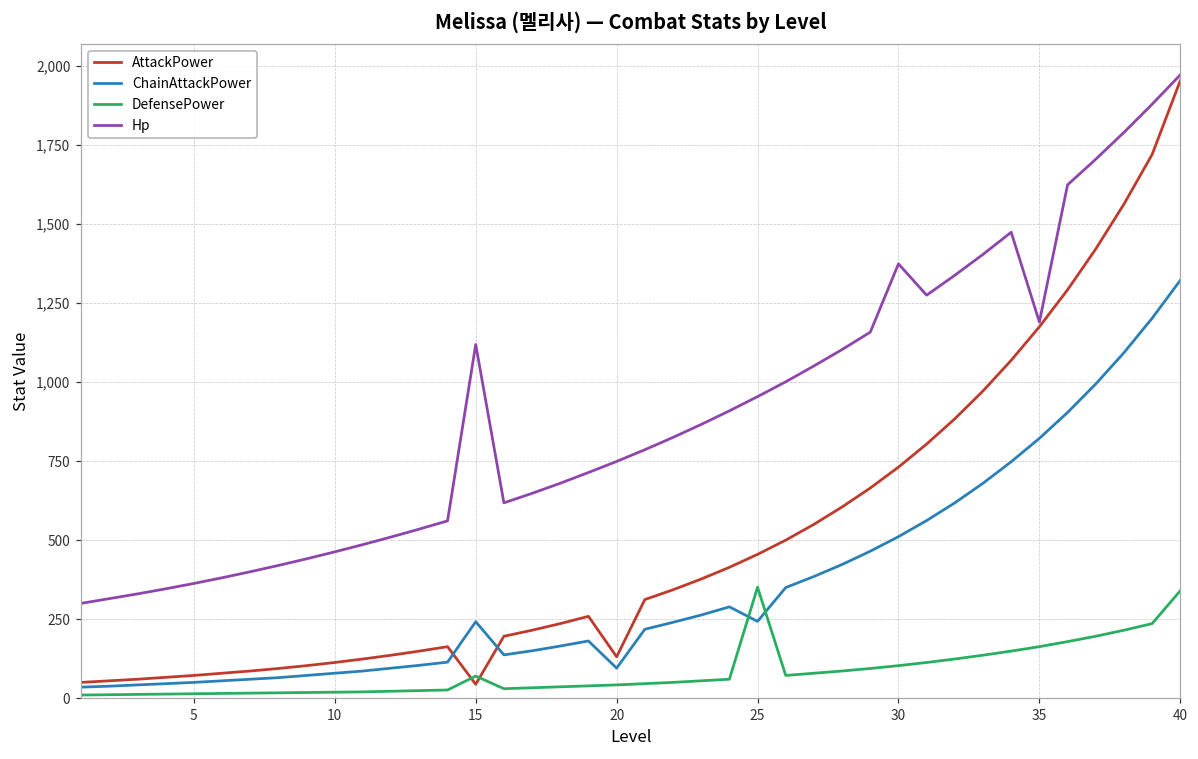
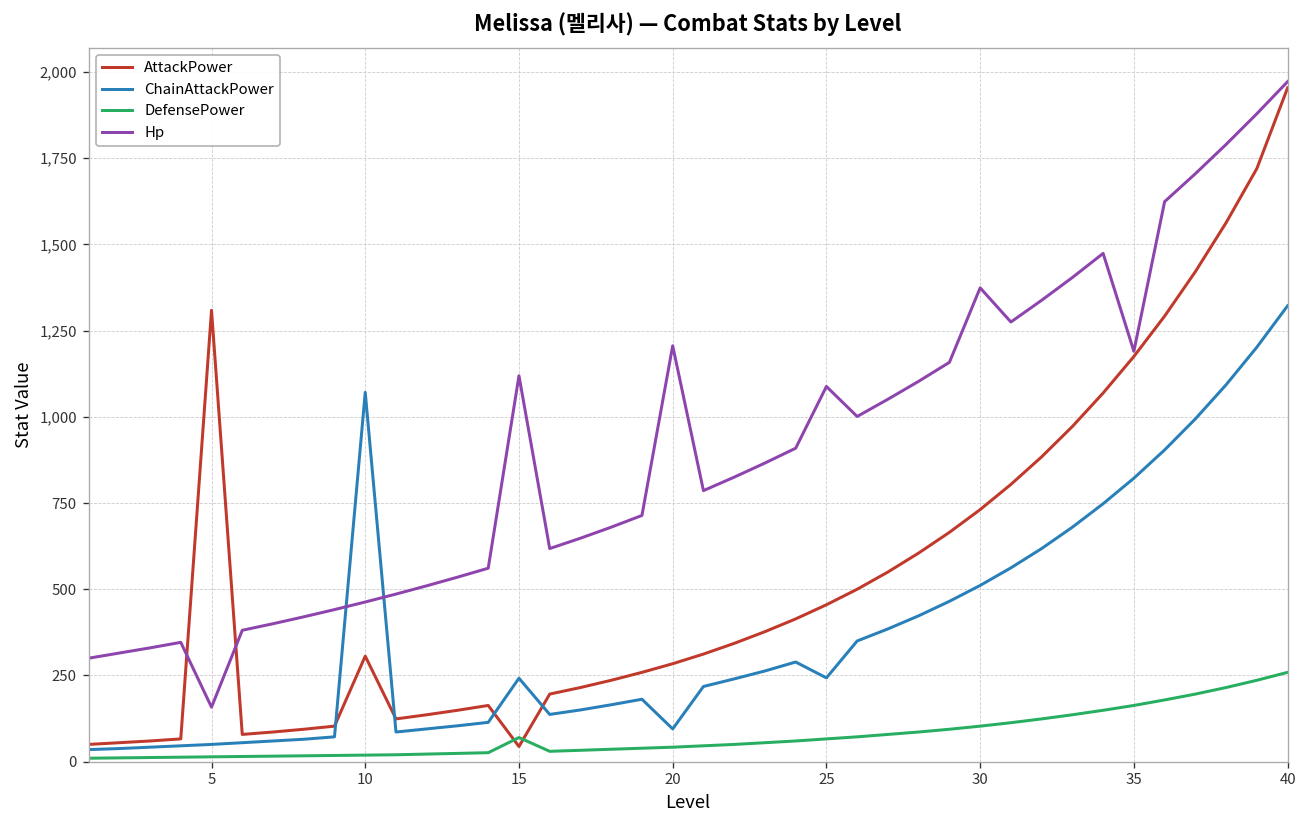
  {
    "AttackPower": {
-     "5": "70",
-     "10": "110",
+     "5": "1,310",
+     "10": "310",
      "15": "40",
-     "20": "130",
+     "20": "280",
      "25": "460",
      "30": "730",
      "35": "1,180",
      "40": "1,950"
    },
    "ChainAttackPower": {
      "5": "50",
-     "10": "80",
+     "10": "1,070",
      "15": "240",
      "20": "100",
      "25": "240",
      "30": "510",
      "35": "820",
      "40": "1,320"
    },
    "DefensePower": {
      "5": "10",
      "10": "20",
      "15": "70",
      "20": "40",
-     "25": "350",
+     "25": "70",
      "30": "100",
      "35": "160",
-     "40": "340"
+     "40": "260"
    },
    "Hp": {
-     "5": "360",
+     "5": "160",
      "10": "460",
      "15": "1,120",
-     "20": "750",
-     "25": "950",
+     "20": "1,210",
+     "25": "1,090",
      "30": "1,370",
      "35": "1,190",
      "40": "1,970"
    }
  }
